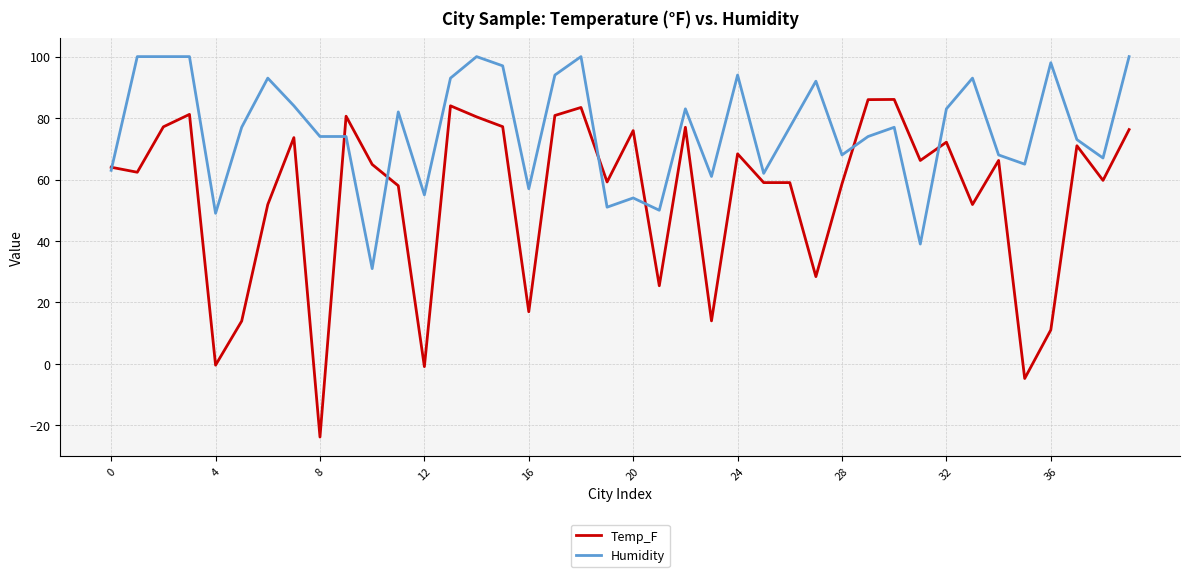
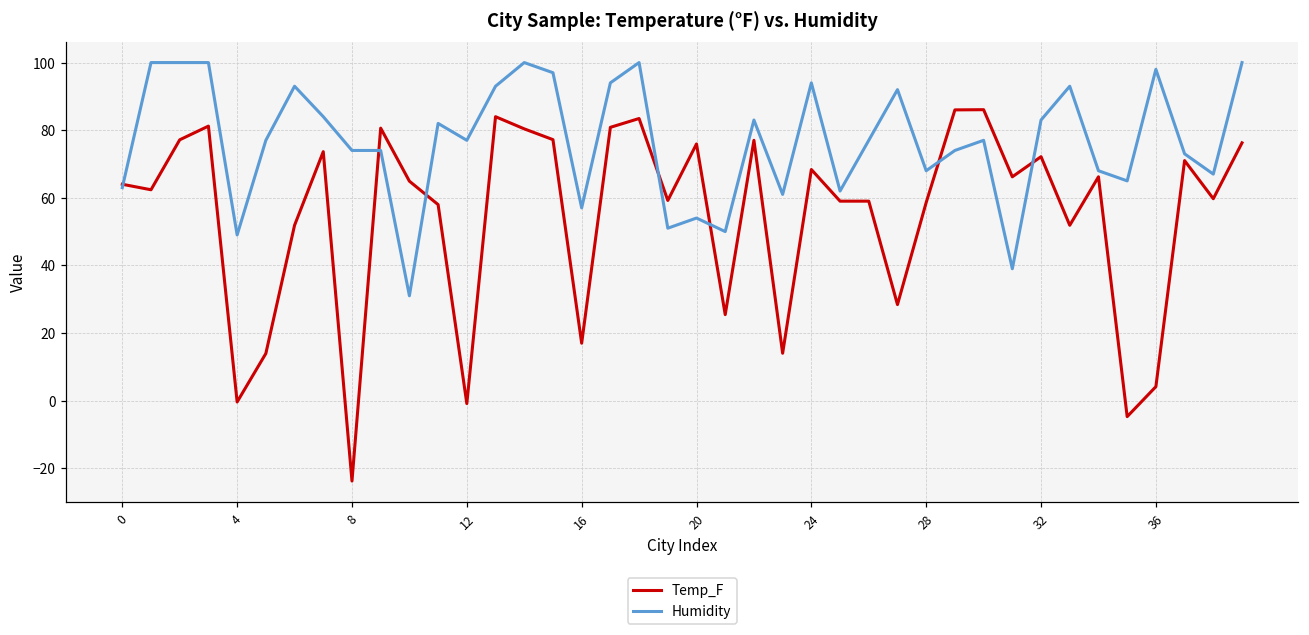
  {
    "Temp_F": {
      "0": 64,
      "4": 0,
      "8": -24,
      "12": -1,
      "16": 17,
      "20": 76,
      "24": 68,
      "28": 59,
      "32": 72,
-     "36": 11
+     "36": 4
    },
    "Humidity": {
      "0": 63,
      "4": 49,
      "8": 74,
-     "12": 55,
+     "12": 77,
      "16": 57,
      "20": 54,
      "24": 94,
      "28": 68,
      "32": 83,
      "36": 98
    }
  }
